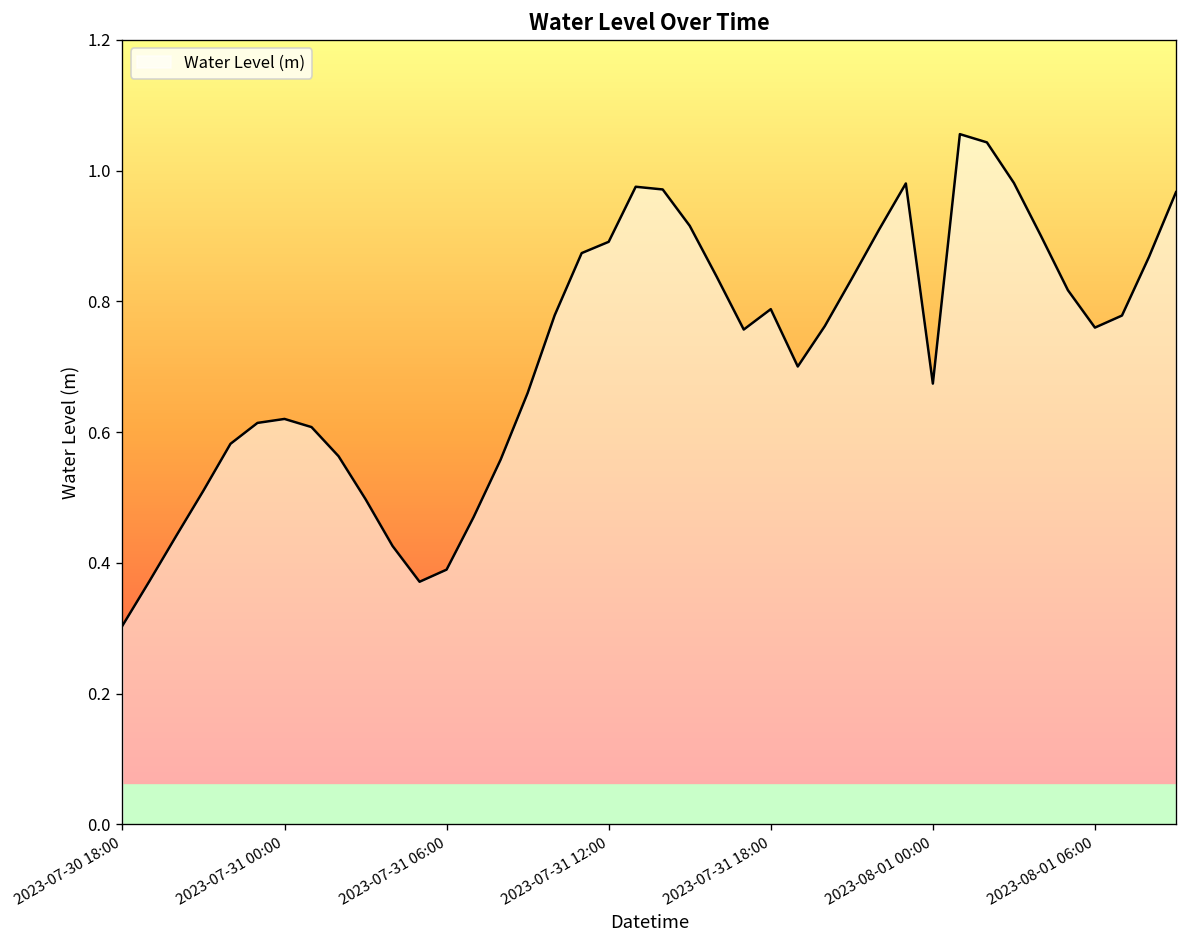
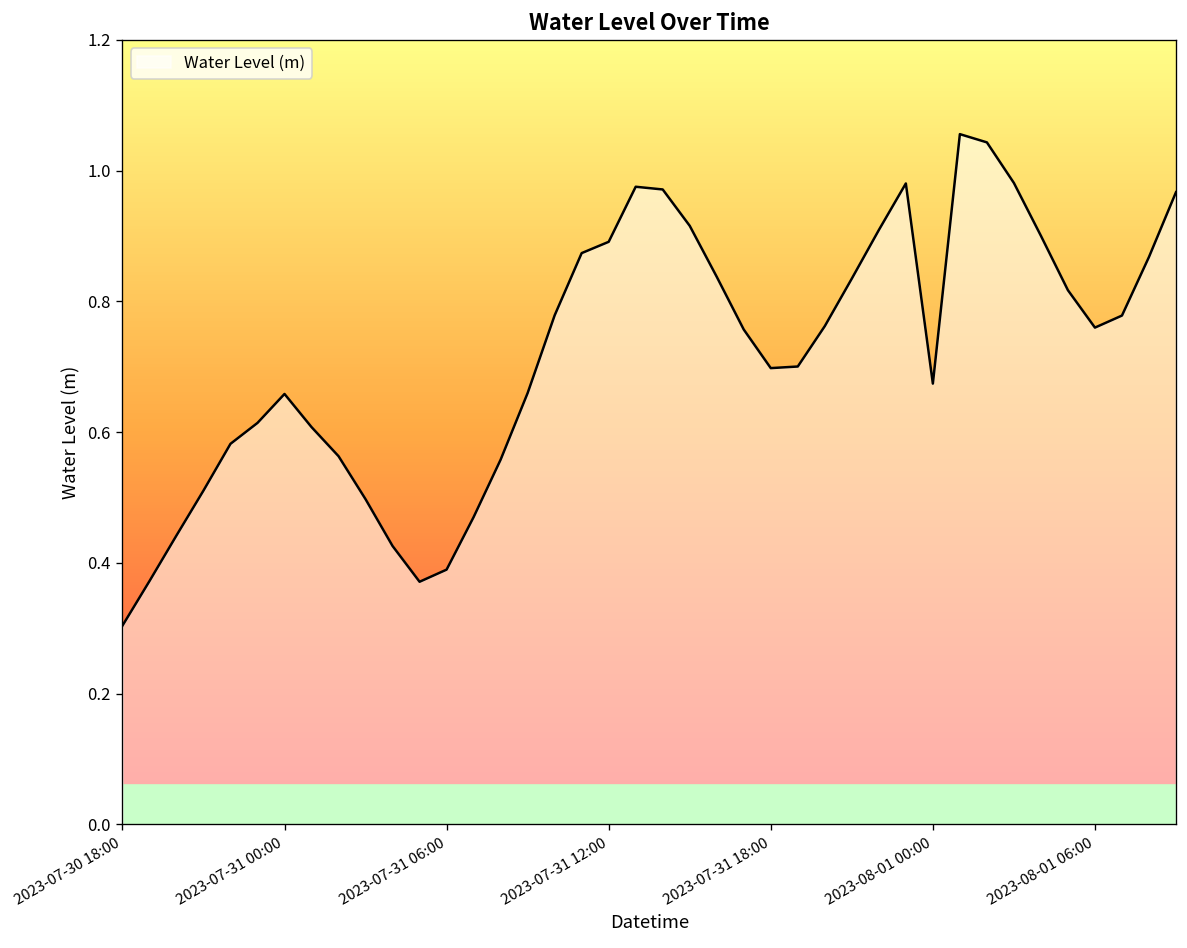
  {
    "2023-07-30 18:00": 0.30,
-   "2023-07-31 00:00": 0.62,
+   "2023-07-31 00:00": 0.66,
    "2023-07-31 06:00": 0.39,
    "2023-07-31 12:00": 0.89,
-   "2023-07-31 18:00": 0.79,
+   "2023-07-31 18:00": 0.70,
    "2023-08-01 00:00": 0.67,
    "2023-08-01 06:00": 0.76
  }
